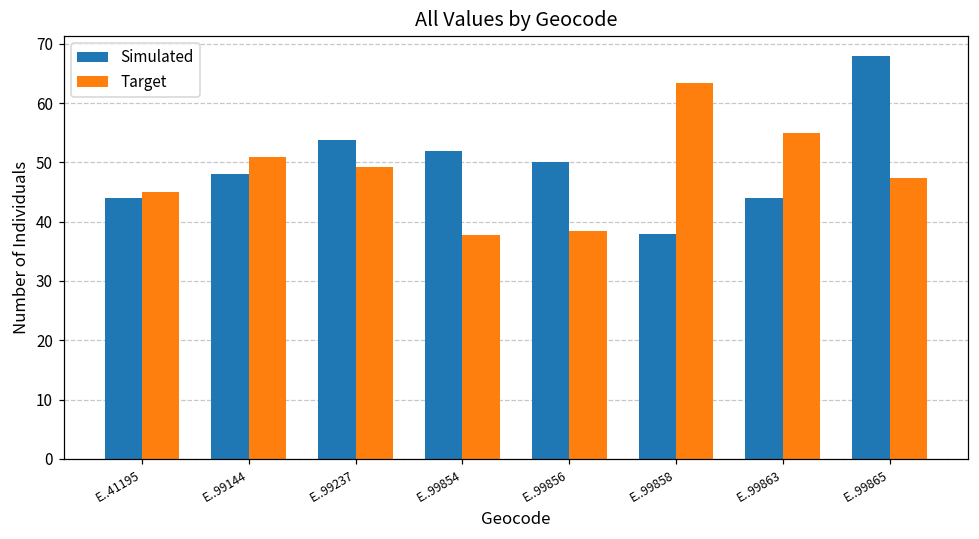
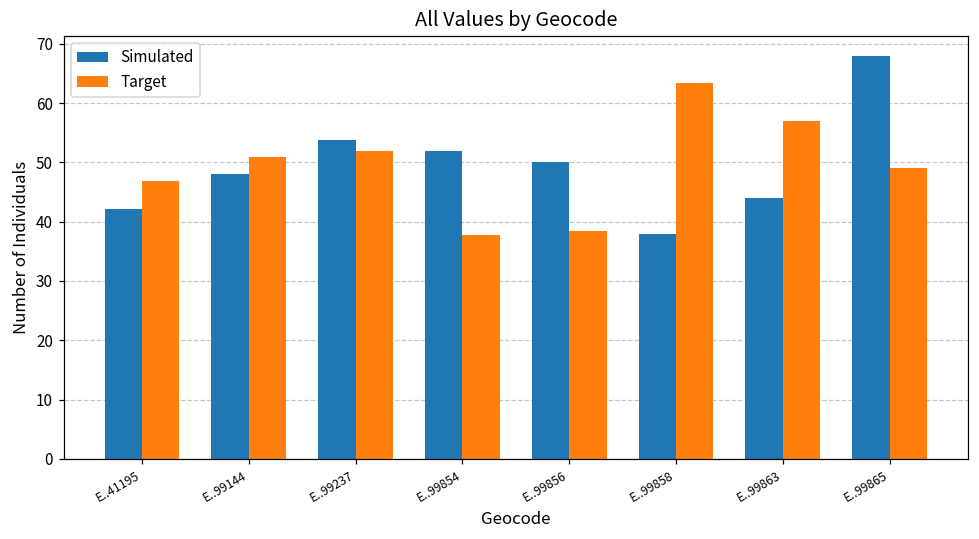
  {
    "Simulated": {
-     "E..41195": 44,
+     "E..41195": 42,
      "E..99144": 48,
      "E..99237": 54,
      "E..99854": 52,
      "E..99856": 50,
      "E..99858": 38,
      "E..99863": 44,
      "E..99865": 68
    },
    "Target": {
-     "E..41195": 45,
+     "E..41195": 47,
      "E..99144": 51,
-     "E..99237": 49,
+     "E..99237": 52,
      "E..99854": 38,
      "E..99856": 38,
      "E..99858": 63,
-     "E..99863": 55,
-     "E..99865": 47
+     "E..99863": 57,
+     "E..99865": 49
    }
  }
